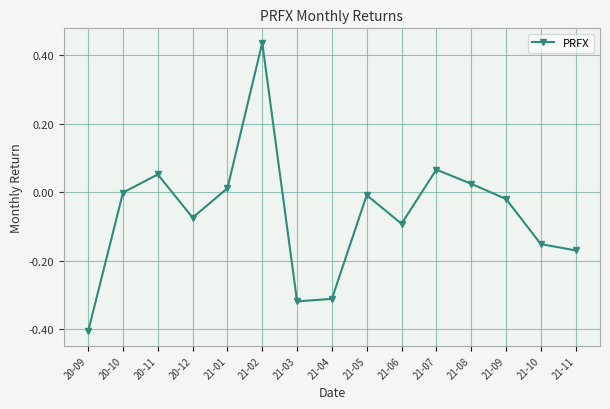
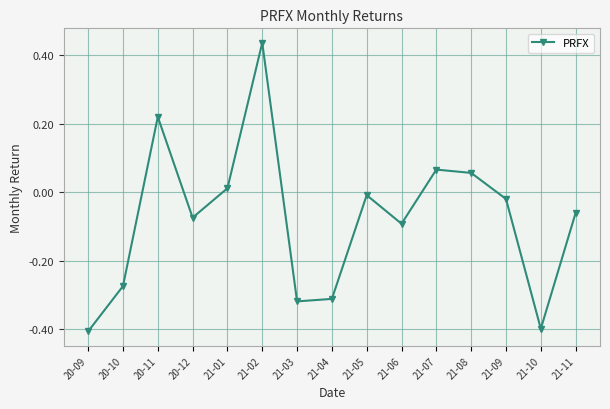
  {
    "20-09": -0.41,
-   "20-10": 0.00,
-   "20-11": 0.05,
+   "20-10": -0.27,
+   "20-11": 0.22,
    "20-12": -0.07,
    "21-01": 0.01,
    "21-02": 0.44,
    "21-03": -0.32,
    "21-04": -0.31,
    "21-05": -0.01,
    "21-06": -0.09,
    "21-07": 0.07,
-   "21-08": 0.02,
+   "21-08": 0.06,
    "21-09": -0.02,
-   "21-10": -0.15,
-   "21-11": -0.17
+   "21-10": -0.40,
+   "21-11": -0.06
  }
